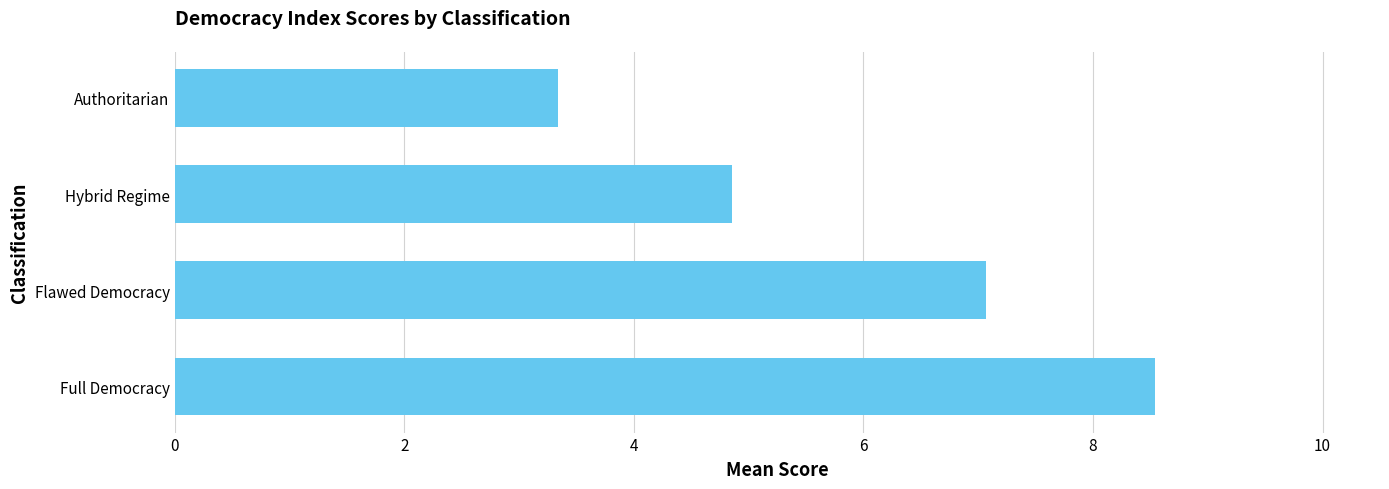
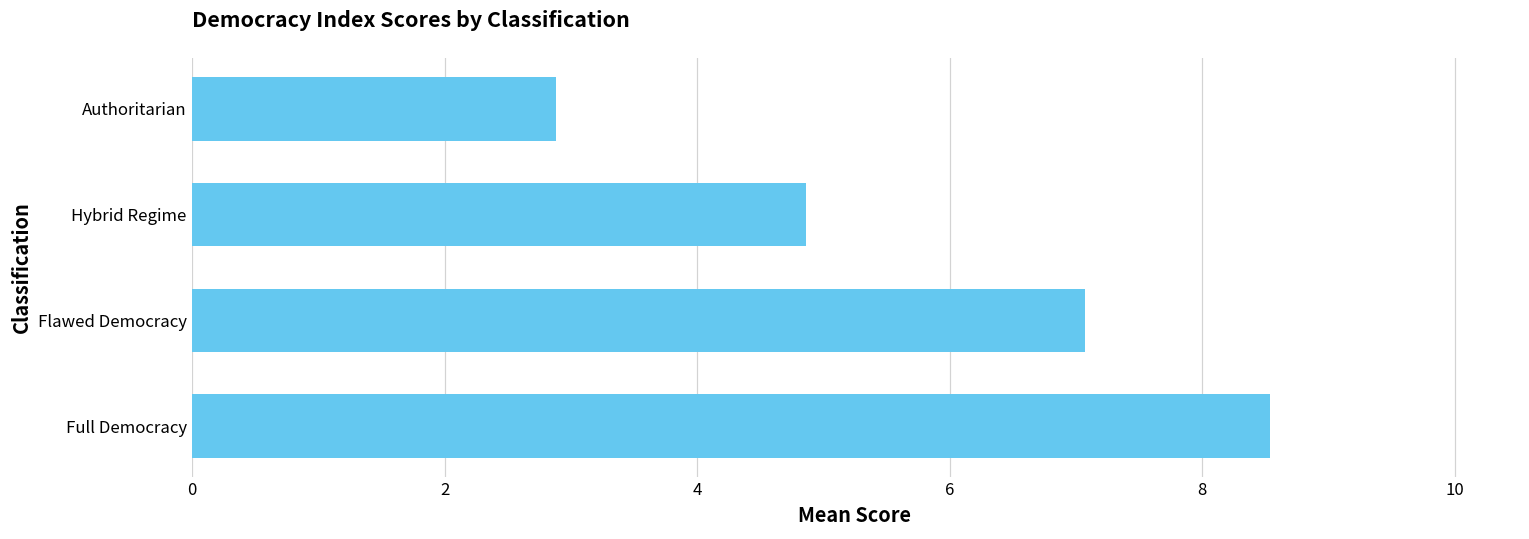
  {
-   "Authoritarian": 3.34,
+   "Authoritarian": 2.88,
    "Hybrid Regime": 4.86,
    "Flawed Democracy": 7.07,
    "Full Democracy": 8.54
  }
